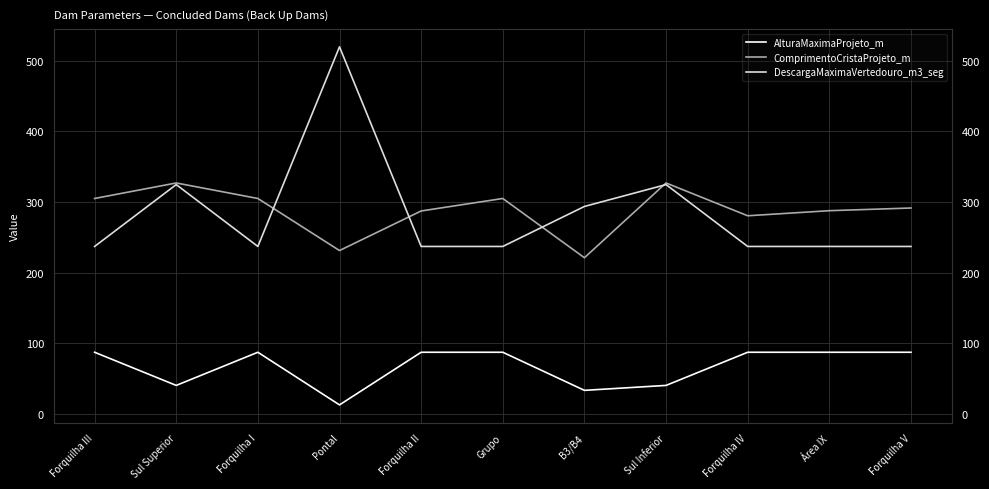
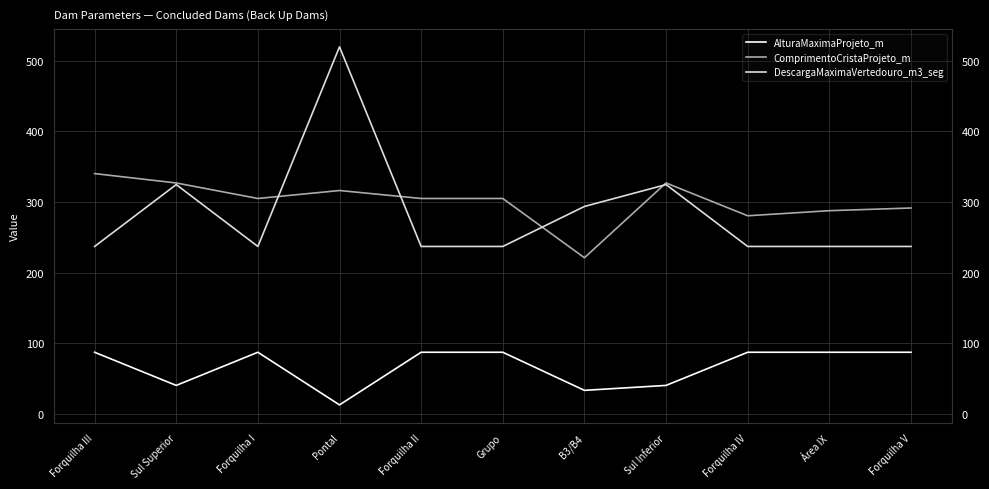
  {
    "ComprimentoCristaProjeto_m": {
-     "Forquilha III": 310,
+     "Forquilha III": 340,
      "Forquilha I": 310,
-     "Pontal": 230,
-     "Forquilha II": 290,
+     "Pontal": 320,
+     "Forquilha II": 310,
      "Grupo": 310,
      "B3/B4": 220,
      "Forquilha IV": 280,
      "Área IX": 290,
      "Forquilha V": 290
    }
  }
